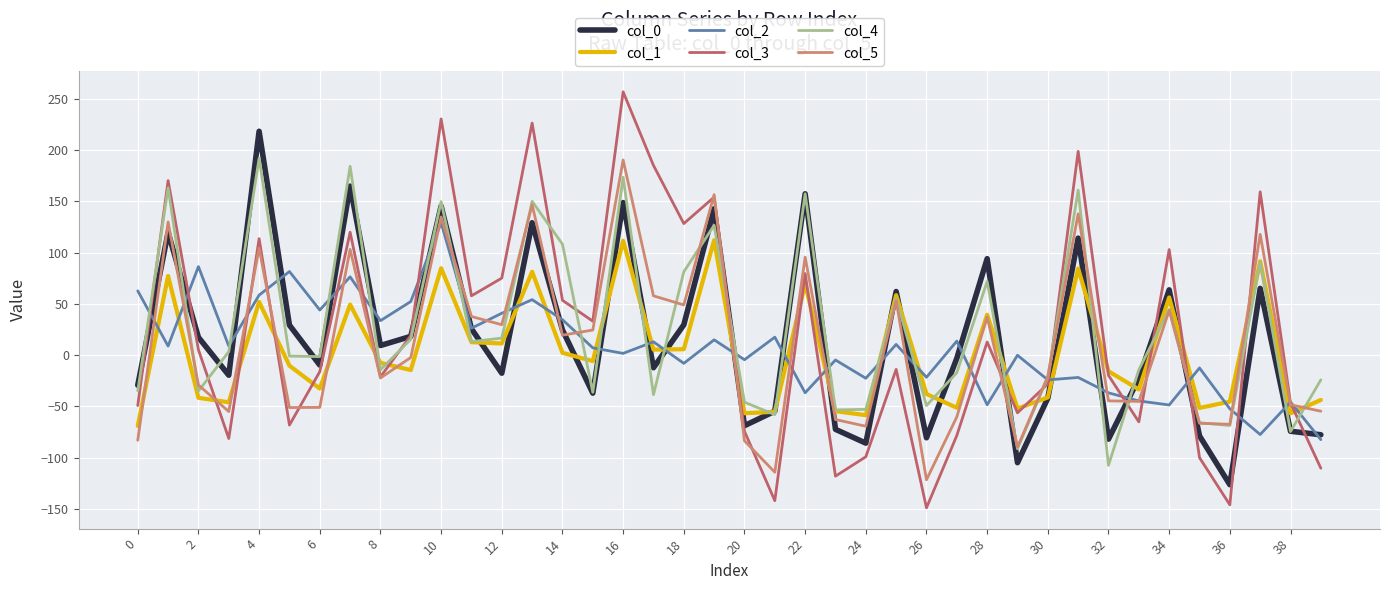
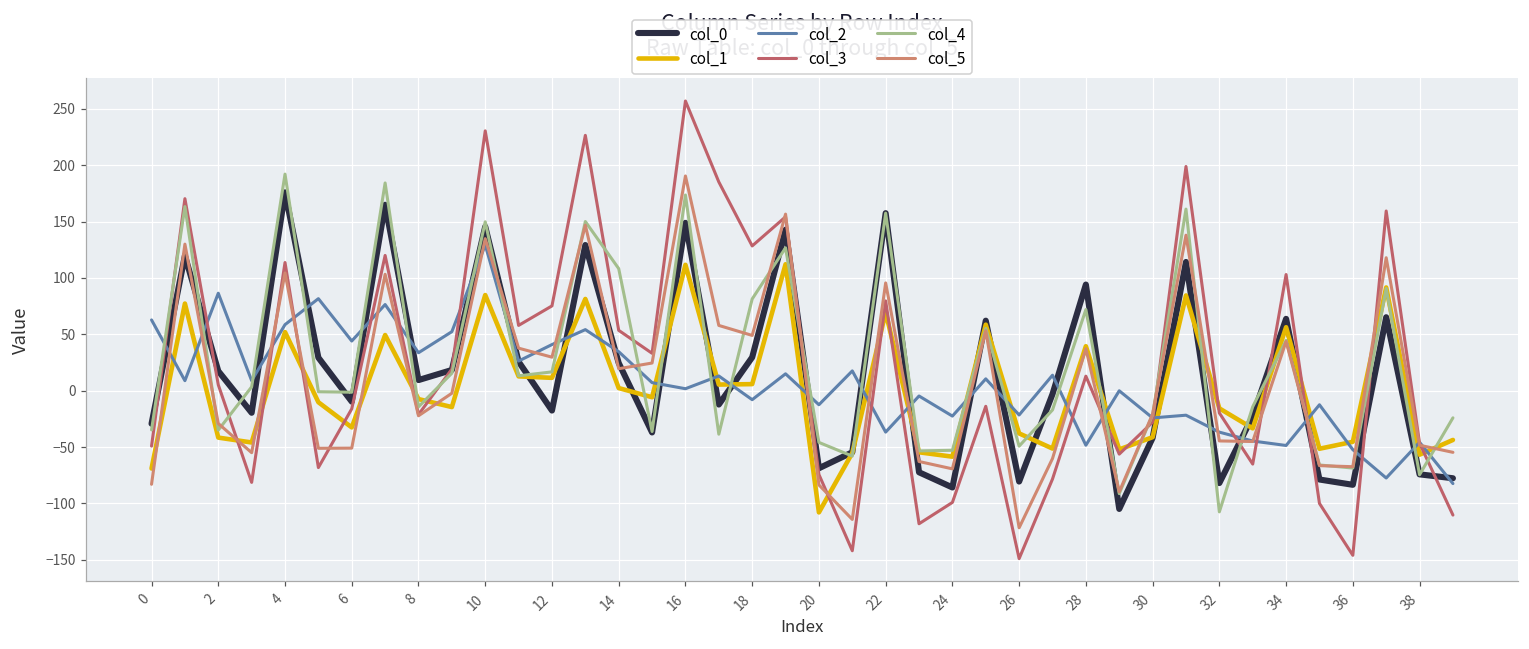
  {
    "col_0": {
      "0": -29,
      "2": 17,
-     "4": 218,
+     "4": 176,
      "6": -10,
      "8": 9,
      "10": 145,
      "12": -18,
      "14": 25,
      "16": 149,
      "18": 30,
      "20": -69,
      "24": -86,
      "26": -81,
      "28": 94,
      "32": -82,
      "34": 64,
-     "36": -126
+     "36": -84
    },
    "col_1": {
      "0": -69,
      "2": -42,
      "4": 52,
      "6": -33,
      "8": -7,
      "10": 85,
      "12": 11,
      "14": 2,
      "16": 112,
      "18": 6,
-     "20": -57,
+     "20": -108,
      "22": 70,
      "24": -59,
      "26": -38,
      "32": -16,
      "34": 56,
      "36": -45,
      "38": -57
    },
    "col_2": {
      "0": 63,
      "2": 86,
      "4": 59,
      "6": 44,
      "8": 34,
      "10": 129,
      "12": 41,
      "14": 35,
      "16": 2,
      "18": -8,
-     "20": -4,
+     "20": -12,
      "22": -37,
      "24": -23,
      "26": -22,
      "28": -48,
      "30": -24,
      "32": -37,
      "34": -49,
      "36": -52
    },
    "col_4": {
      "0": -35,
      "2": -35,
      "4": 192,
      "6": -1,
      "8": -14,
      "10": 150,
      "12": 17,
      "14": 108,
      "16": 174,
      "18": 81,
      "20": -46,
      "24": -53,
      "26": -49,
      "28": 72,
      "32": -107
    }
  }
